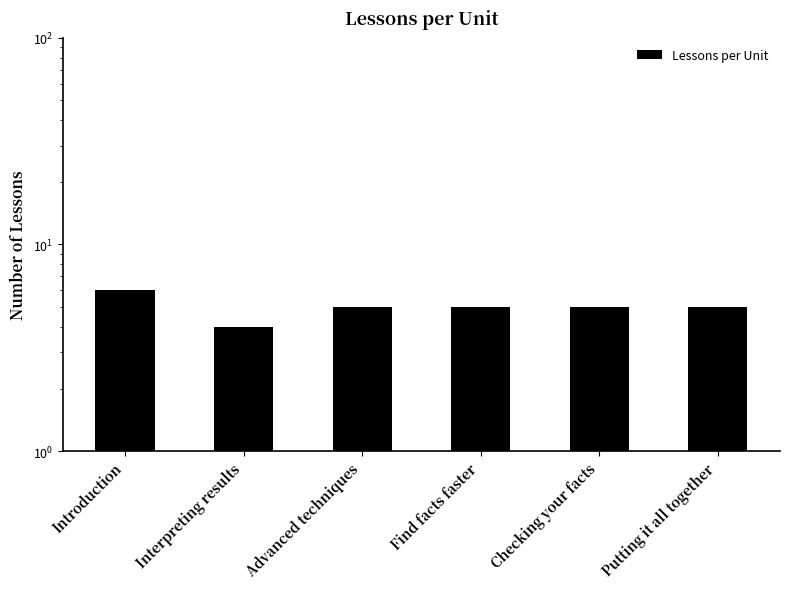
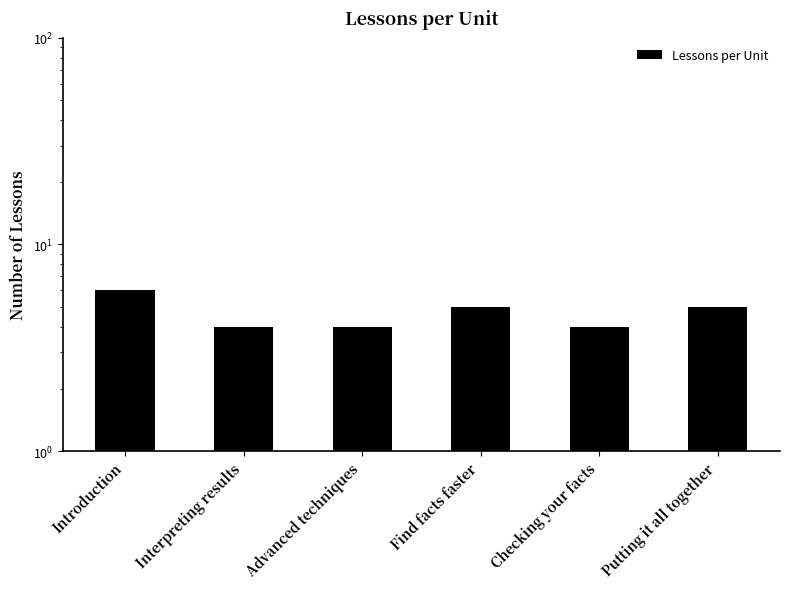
  {
    "Introduction": 6,
    "Interpreting results": 4,
-   "Advanced techniques": 5,
+   "Advanced techniques": 4,
    "Find facts faster": 5,
-   "Checking your facts": 5,
+   "Checking your facts": 4,
    "Putting it all together": 5
  }
